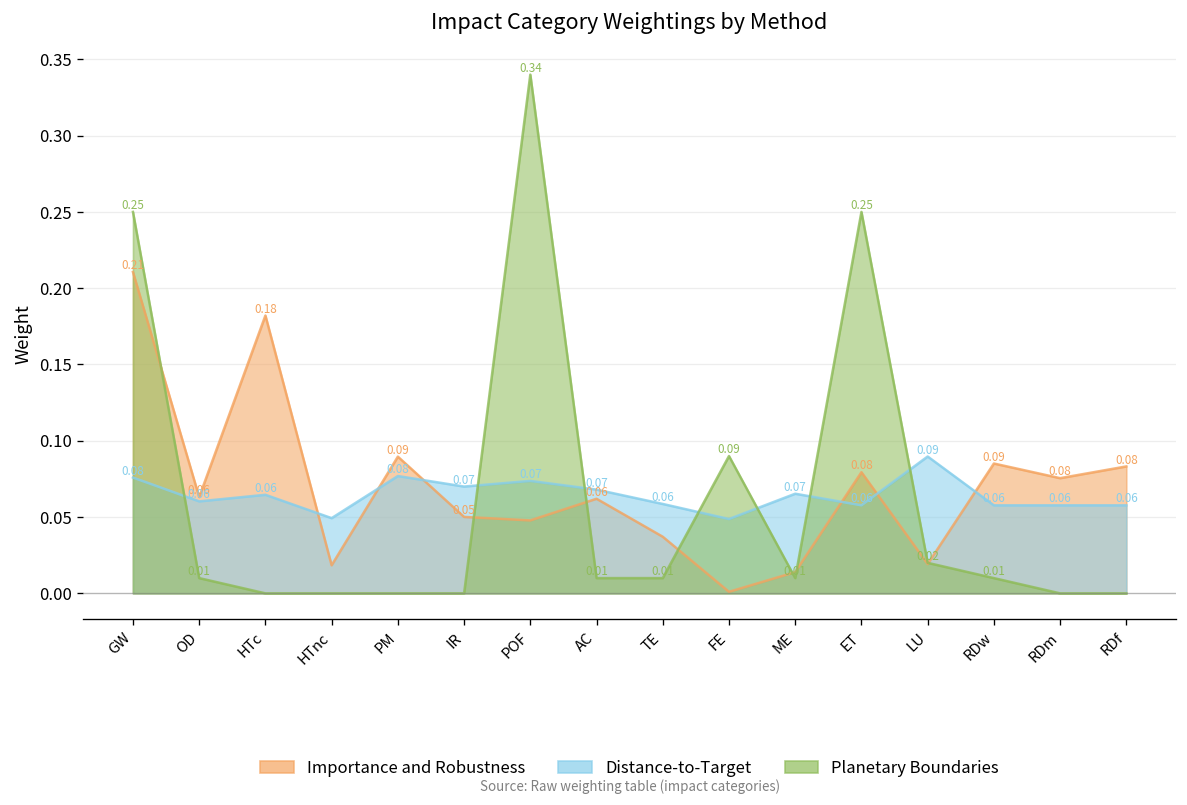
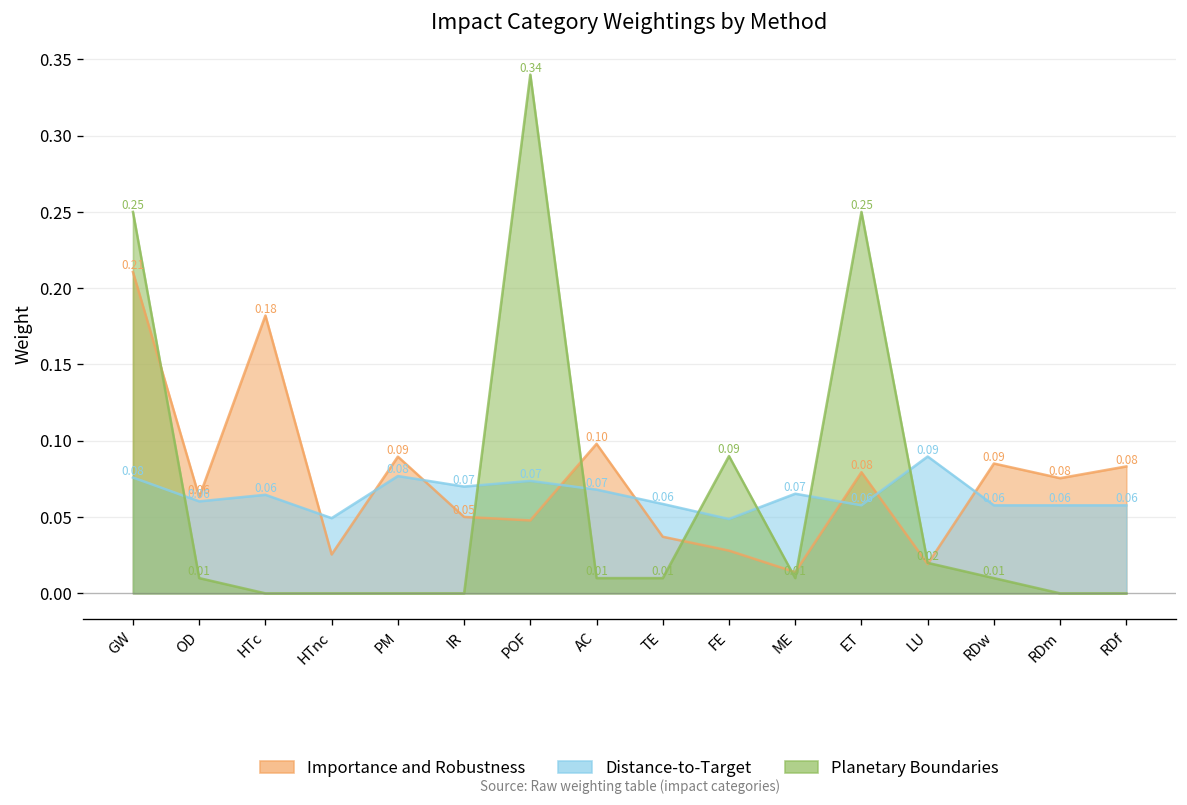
  {
    "Importance and Robustness": {
      "GW": 0.21,
      "HTc": 0.18,
-     "HTnc": 0.018,
+     "HTnc": 0.026,
      "PM": 0.09,
      "IR": 0.05,
-     "AC": 0.06,
-     "FE": 0.001,
+     "AC": 0.10,
+     "FE": 0.028,
      "ET": 0.08,
      "RDw": 0.09,
      "RDm": 0.08,
      "RDf": 0.08
    },
    "Distance-to-Target": {
      "GW": 0.08,
      "HTc": 0.06,
      "PM": 0.08,
      "IR": 0.07,
      "POF": 0.07,
      "TE": 0.06,
      "ME": 0.07,
      "ET": 0.06,
      "LU": 0.09,
      "RDw": 0.06,
      "RDm": 0.06,
      "RDf": 0.06
    },
    "Planetary Boundaries": {
      "GW": 0.25,
      "OD": 0.01,
      "POF": 0.34,
      "AC": 0.01,
      "TE": 0.01,
      "FE": 0.09,
      "ET": 0.25,
      "RDw": 0.01
    }
  }
